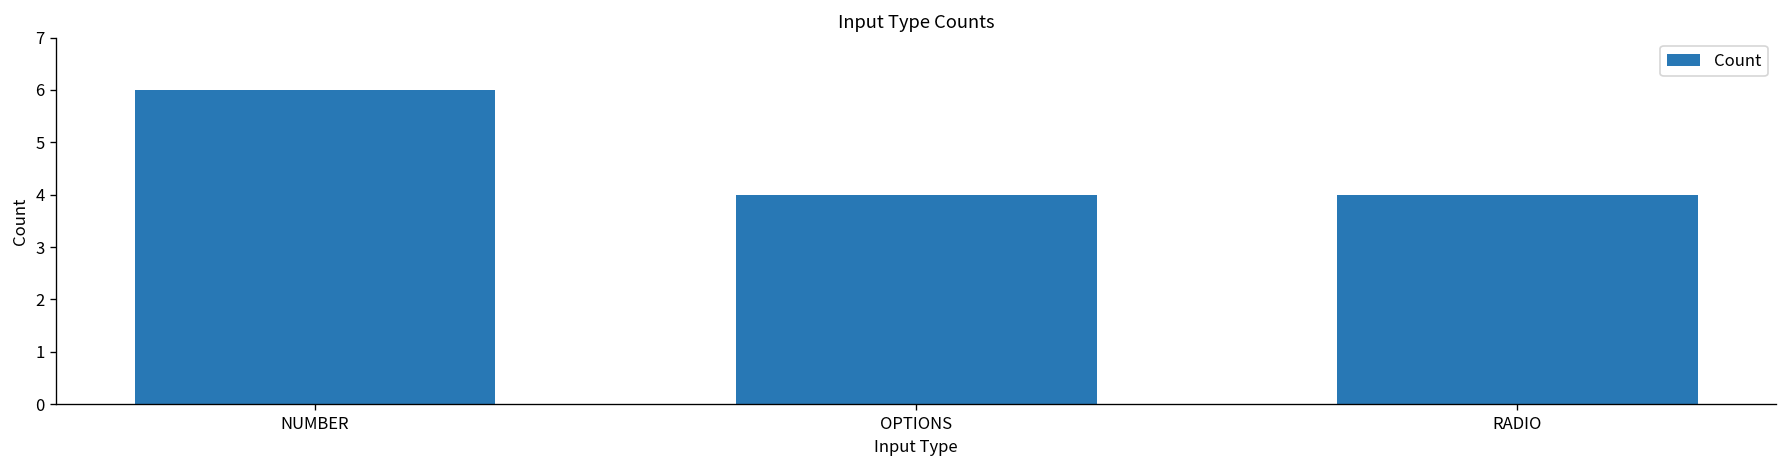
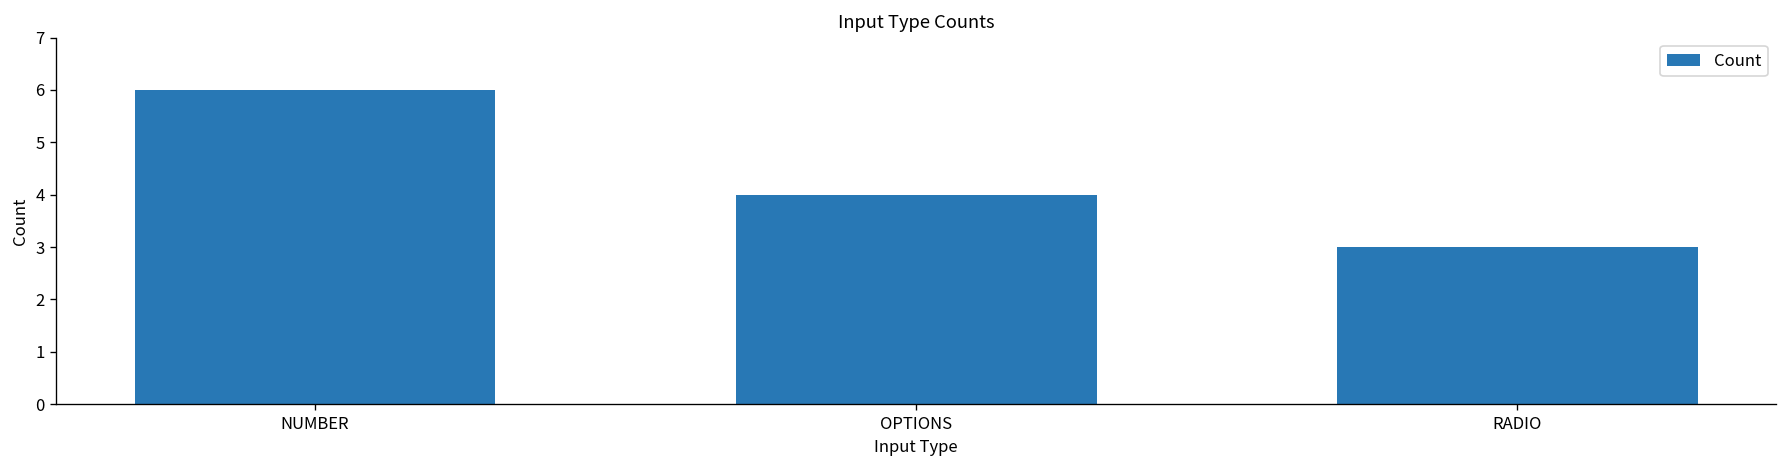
  {
    "NUMBER": 6,
    "OPTIONS": 4,
-   "RADIO": 4
+   "RADIO": 3
  }
